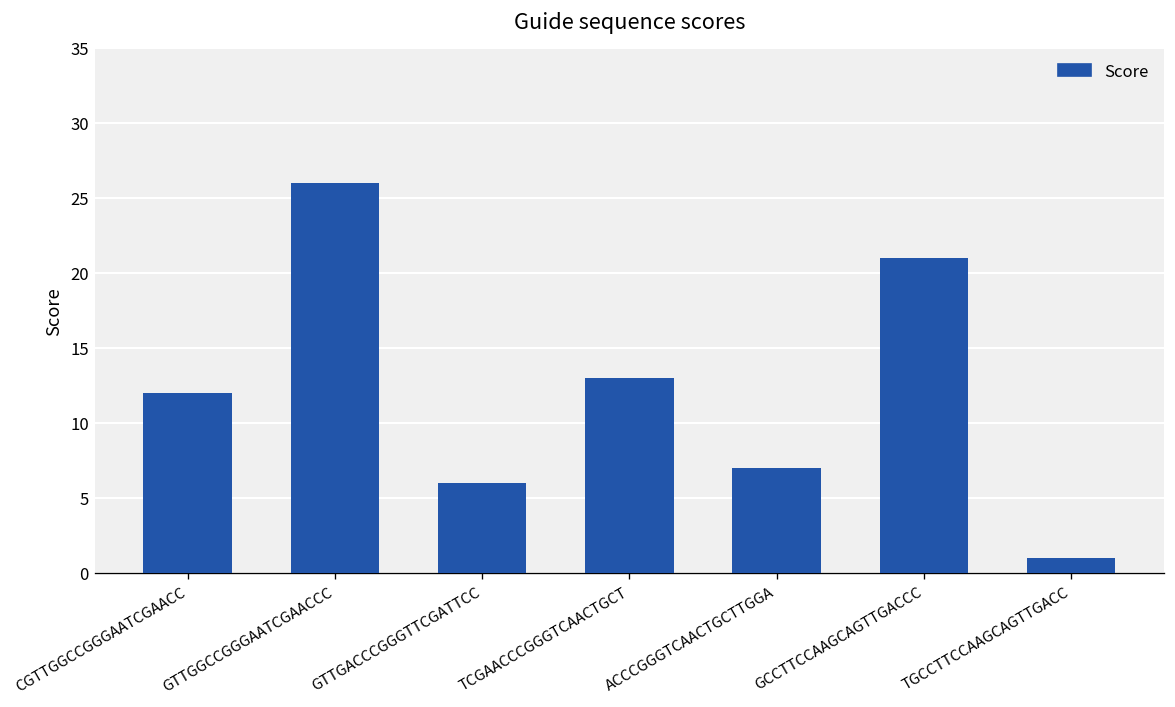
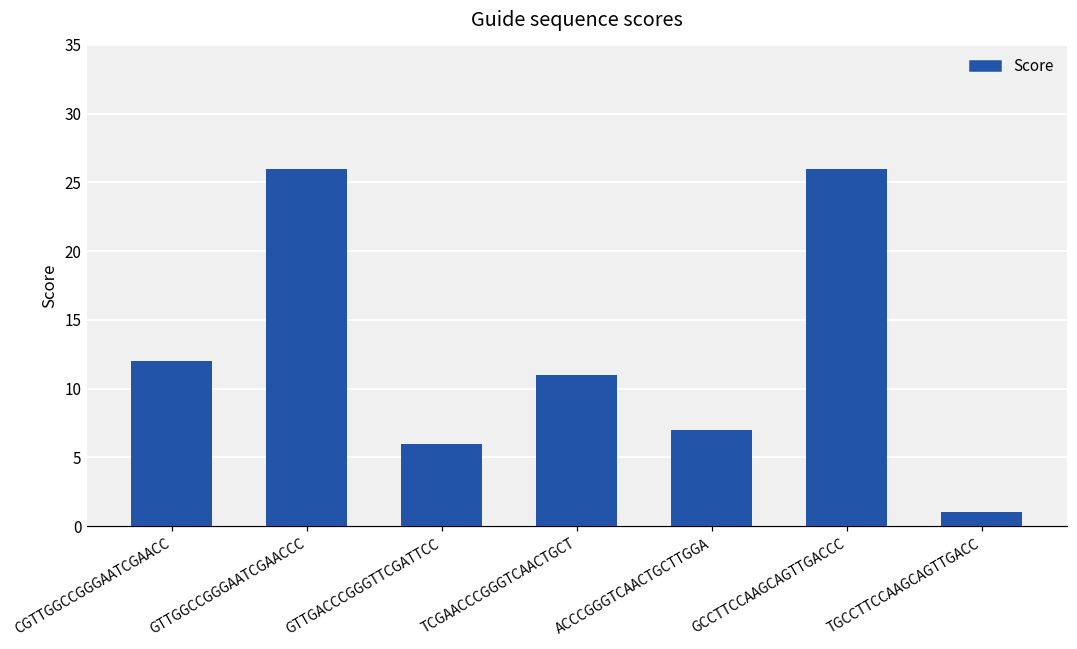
  {
    "CGTTGGCCGGGAATCGAACC": 12,
    "GTTGGCCGGGAATCGAACCC": 26,
    "GTTGACCCGGGTTCGATTCC": 6,
-   "TCGAACCCGGGTCAACTGCT": 13,
+   "TCGAACCCGGGTCAACTGCT": 11,
    "ACCCGGGTCAACTGCTTGGA": 7,
-   "GCCTTCCAAGCAGTTGACCC": 21,
+   "GCCTTCCAAGCAGTTGACCC": 26,
    "TGCCTTCCAAGCAGTTGACC": 1
  }
